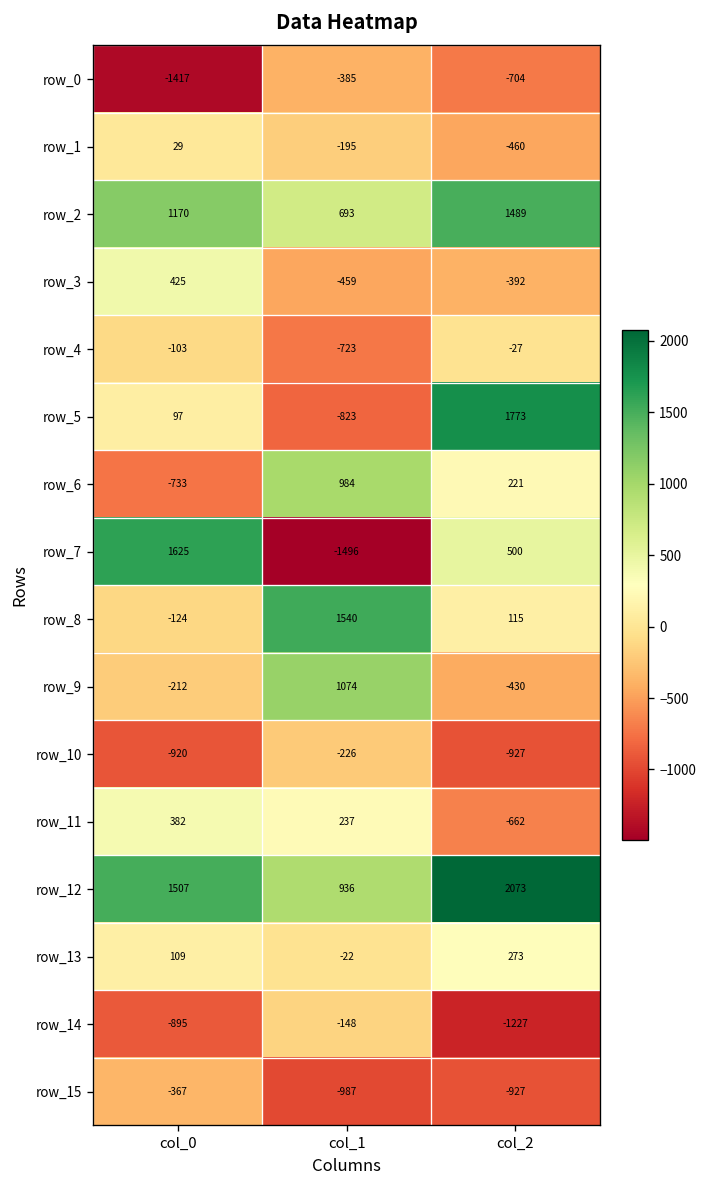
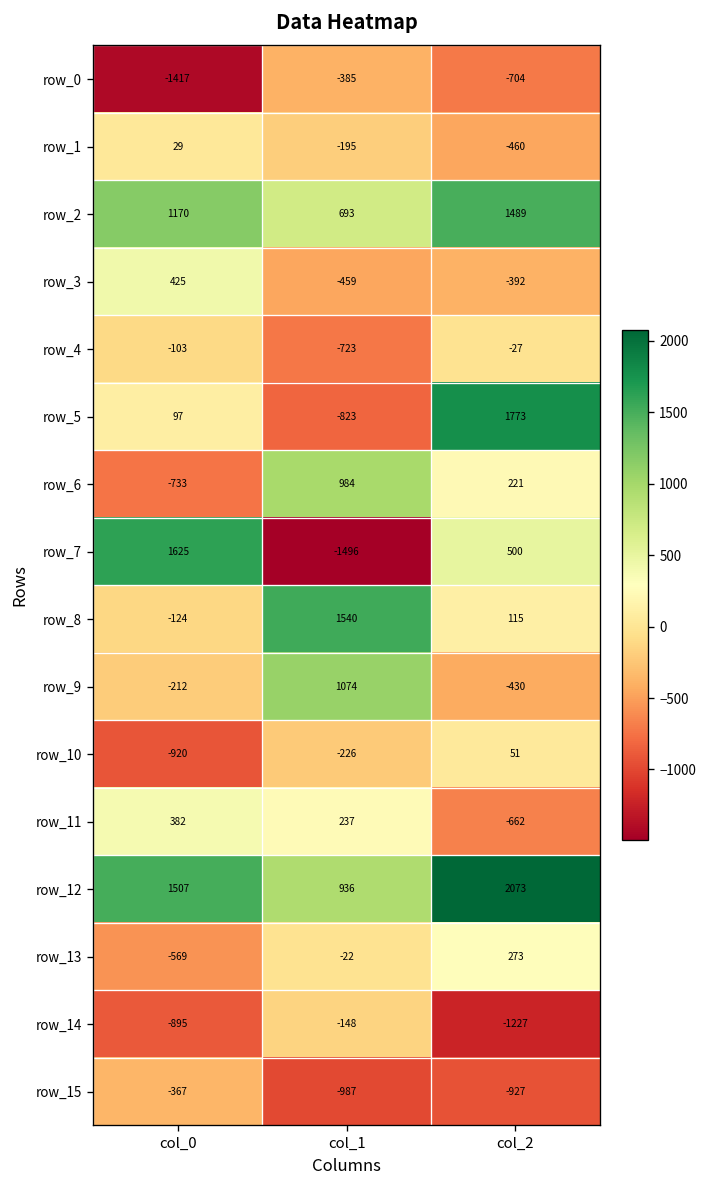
  {
    "row_0": {
      "col_0": -1417,
      "col_1": -385,
      "col_2": -704
    },
    "row_1": {
      "col_0": 29,
      "col_1": -195,
      "col_2": -460
    },
    "row_2": {
      "col_0": 1170,
      "col_1": 693,
      "col_2": 1489
    },
    "row_3": {
      "col_0": 425,
      "col_1": -459,
      "col_2": -392
    },
    "row_4": {
      "col_0": -103,
      "col_1": -723,
      "col_2": -27
    },
    "row_5": {
      "col_0": 97,
      "col_1": -823,
      "col_2": 1773
    },
    "row_6": {
      "col_0": -733,
      "col_1": 984,
      "col_2": 221
    },
    "row_7": {
      "col_0": 1625,
      "col_1": -1496,
      "col_2": 500
    },
    "row_8": {
      "col_0": -124,
      "col_1": 1540,
      "col_2": 115
    },
    "row_9": {
      "col_0": -212,
      "col_1": 1074,
      "col_2": -430
    },
    "row_10": {
      "col_0": -920,
      "col_1": -226,
-     "col_2": -927
+     "col_2": 51
    },
    "row_11": {
      "col_0": 382,
      "col_1": 237,
      "col_2": -662
    },
    "row_12": {
      "col_0": 1507,
      "col_1": 936,
      "col_2": 2073
    },
    "row_13": {
-     "col_0": 109,
+     "col_0": -569,
      "col_1": -22,
      "col_2": 273
    },
    "row_14": {
      "col_0": -895,
      "col_1": -148,
      "col_2": -1227
    },
    "row_15": {
      "col_0": -367,
      "col_1": -987,
      "col_2": -927
    }
  }
